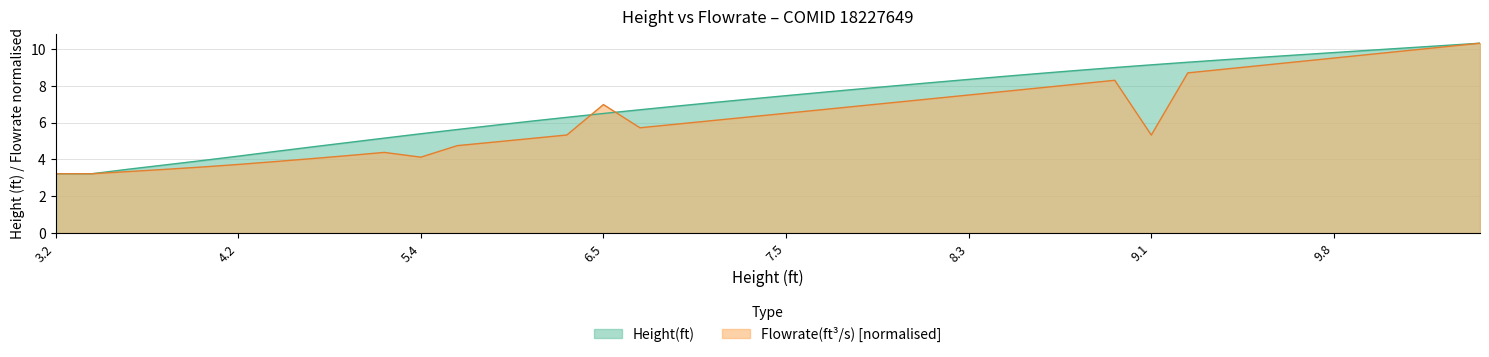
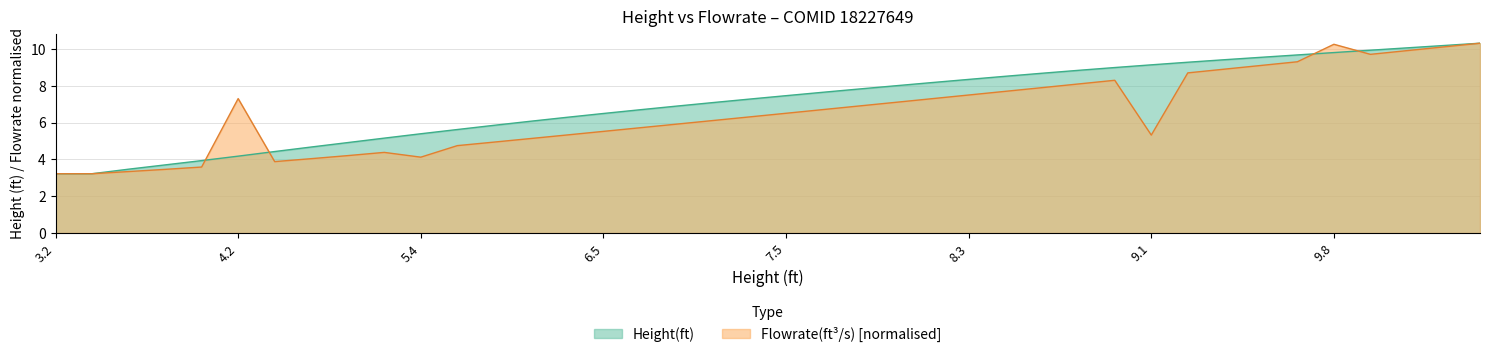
  {
    "Height(ft)": {
      "4.2": 4.2,
      "5.4": 5.4,
      "6.5": 6.5,
      "7.5": 7.5,
      "8.3": 8.3,
      "9.1": 9.1,
      "9.8": 9.8
    },
    "Flowrate(ft³/s) [normalised]": {
-     "4.2": 3.7,
+     "4.2": 7.3,
      "5.4": 4.1,
-     "6.5": 7.0,
+     "6.5": 5.5,
      "7.5": 6.5,
      "8.3": 7.5,
      "9.1": 5.3,
-     "9.8": 9.5
+     "9.8": 10.3
    }
  }
